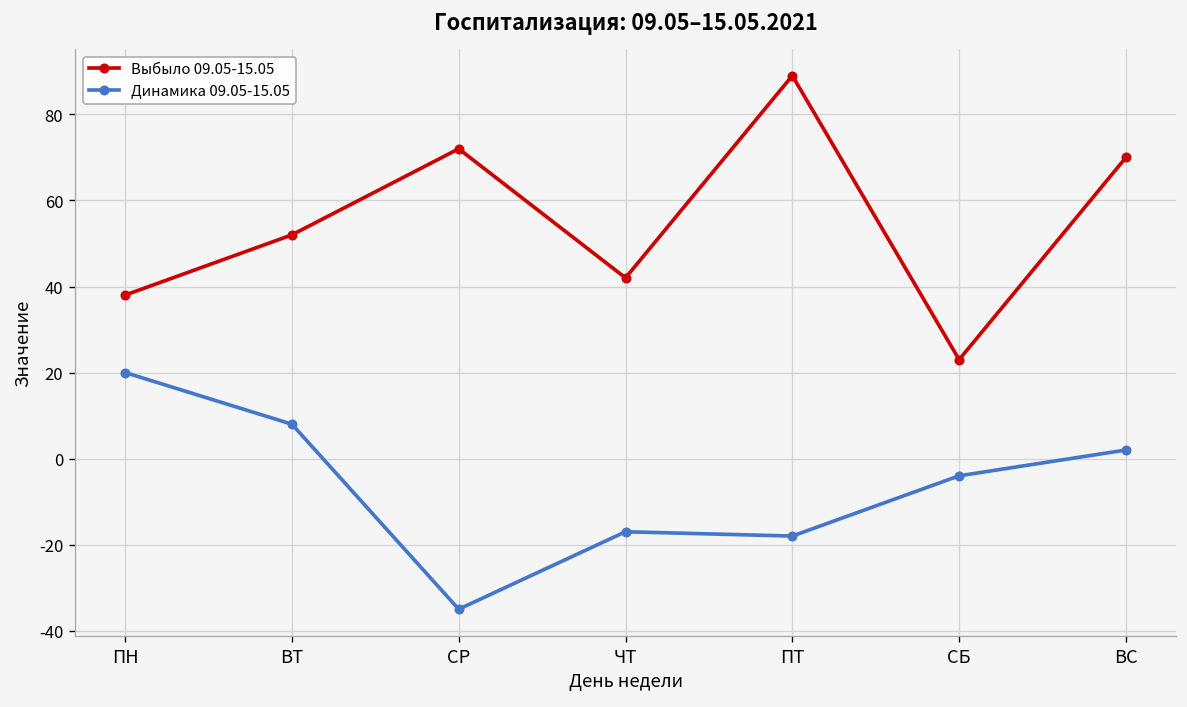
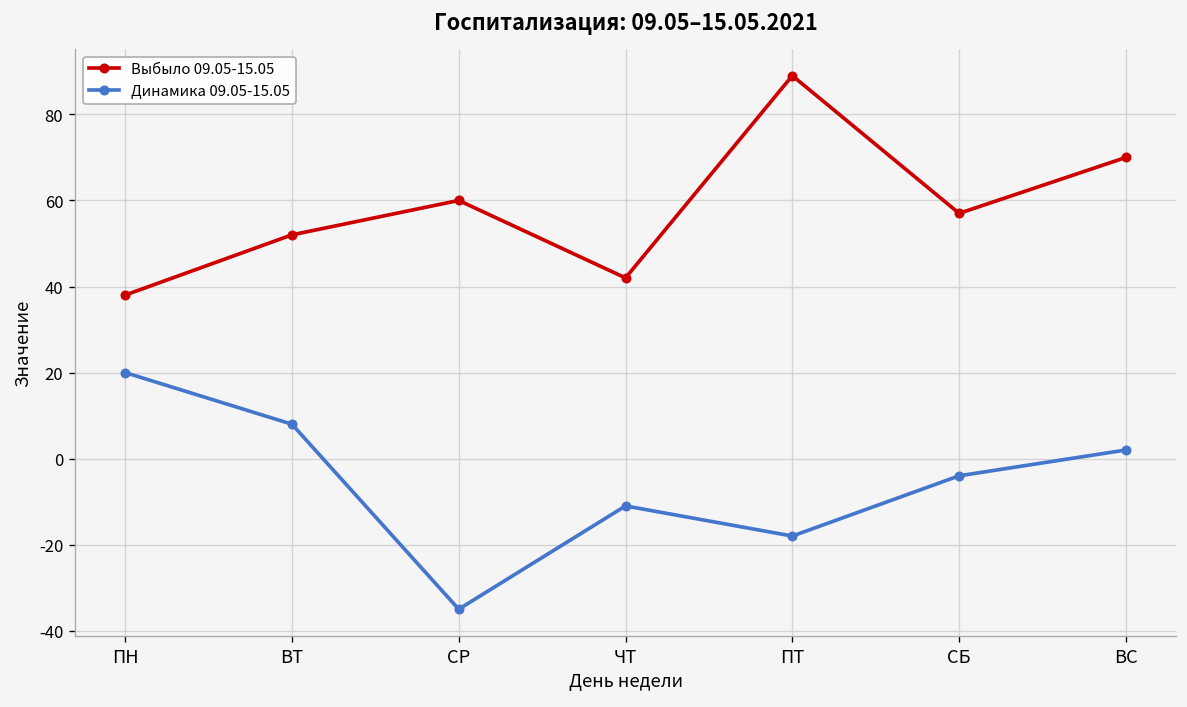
  {
    "Выбыло 09.05-15.05": {
      "ПН": 38,
      "ВТ": 52,
-     "СР": 72,
+     "СР": 60,
      "ЧТ": 42,
      "ПТ": 89,
-     "СБ": 23,
+     "СБ": 57,
      "ВС": 70
    },
    "Динамика 09.05-15.05": {
      "ПН": 20,
      "ВТ": 8,
      "СР": -35,
-     "ЧТ": -17,
+     "ЧТ": -11,
      "ПТ": -18,
      "СБ": -4,
      "ВС": 2
    }
  }
